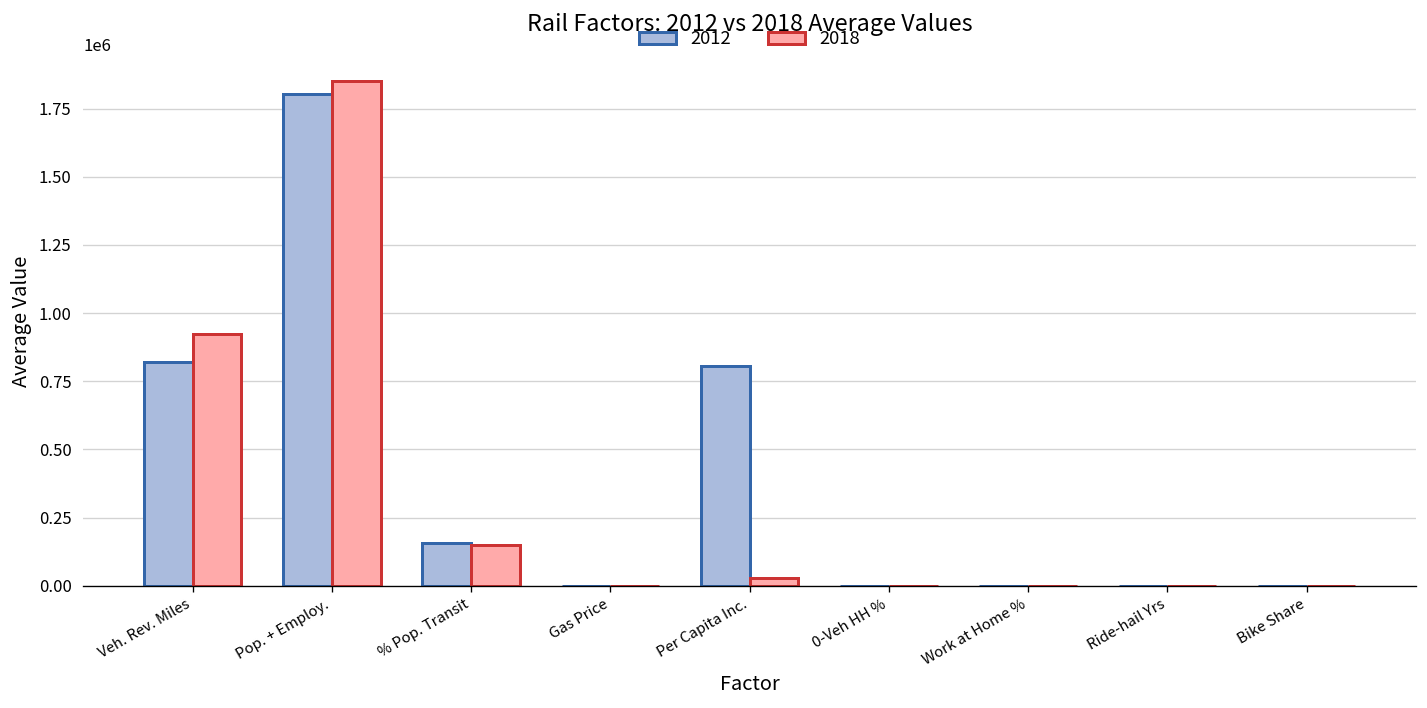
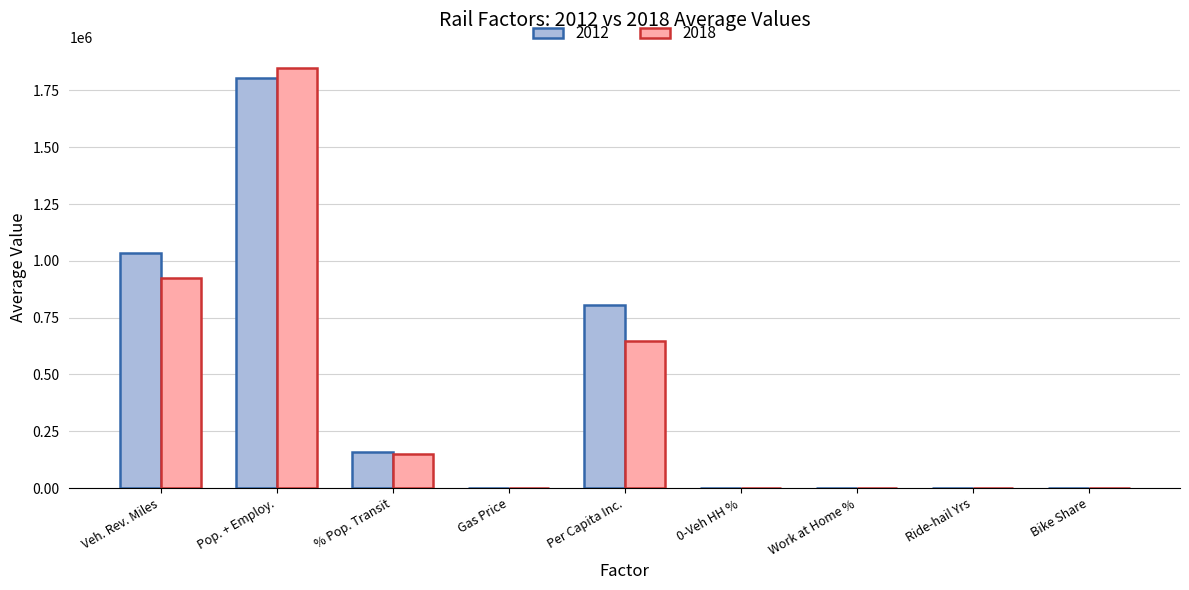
  {
    "2012": {
-     "Veh. Rev. Miles": 820000,
+     "Veh. Rev. Miles": 1030000,
      "Pop. + Employ.": 1800000,
      "% Pop. Transit": 160000,
      "Per Capita Inc.": 810000,
      "Ride-hail Yrs": 0,
      "Bike Share": 0
    },
    "2018": {
      "Veh. Rev. Miles": 920000,
      "Pop. + Employ.": 1850000,
      "% Pop. Transit": 150000,
-     "Per Capita Inc.": 30000
+     "Per Capita Inc.": 650000
    }
  }
